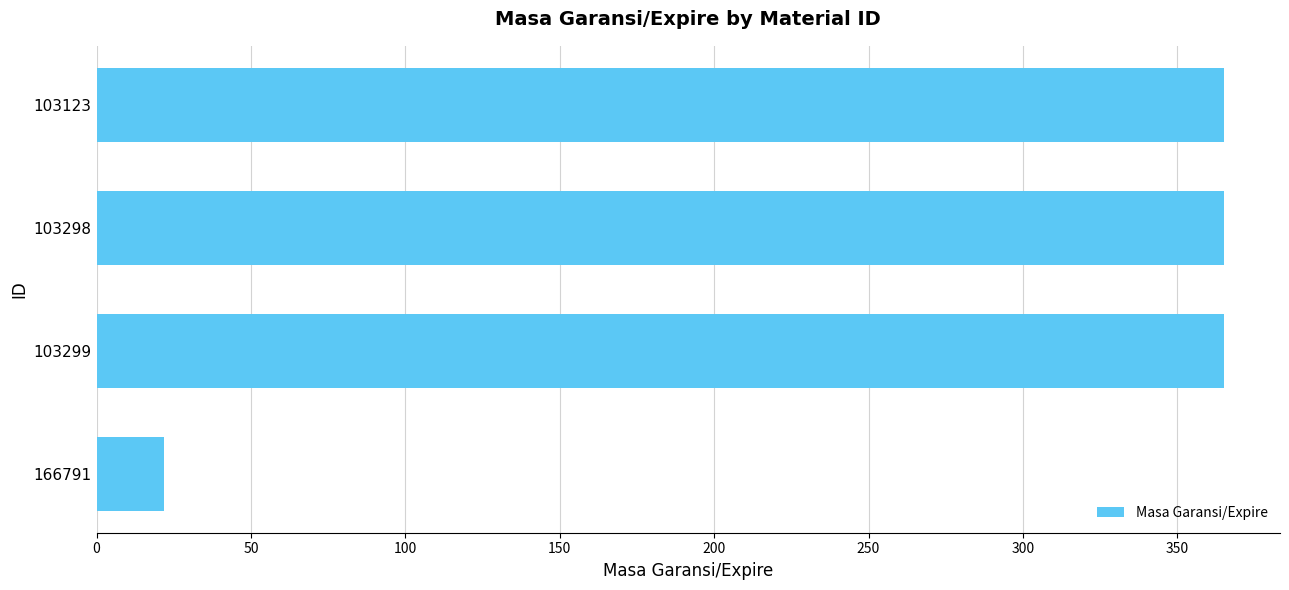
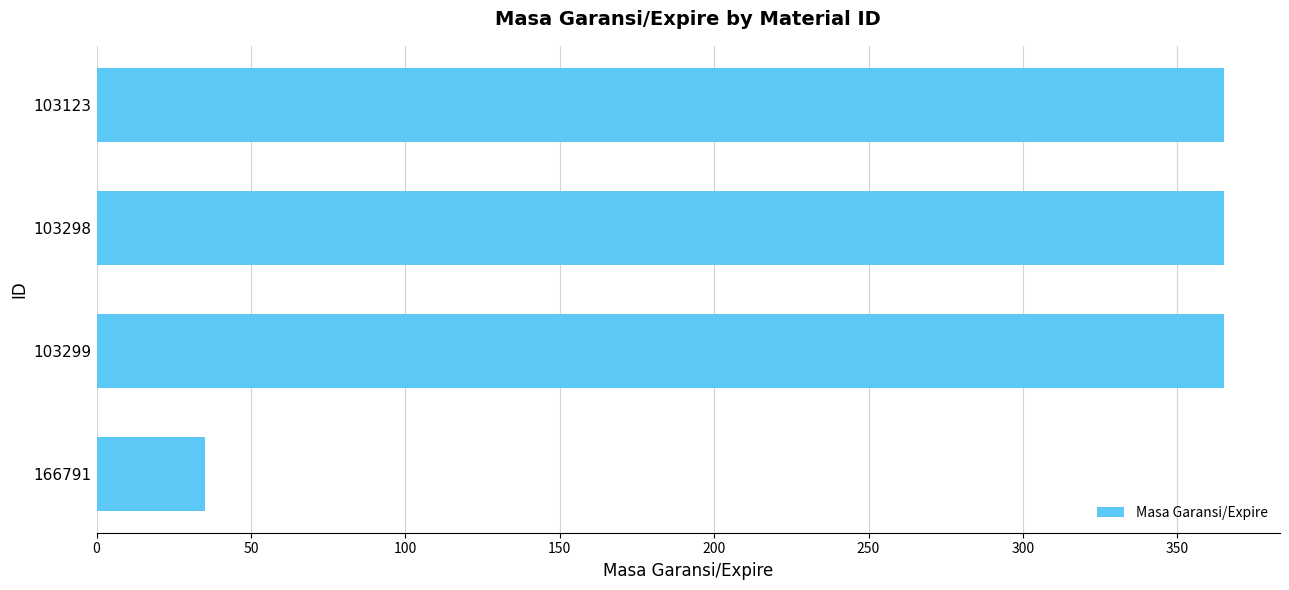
  {
    "103123": 365,
    "103298": 365,
    "103299": 365,
-   "166791": 22
+   "166791": 35
  }
